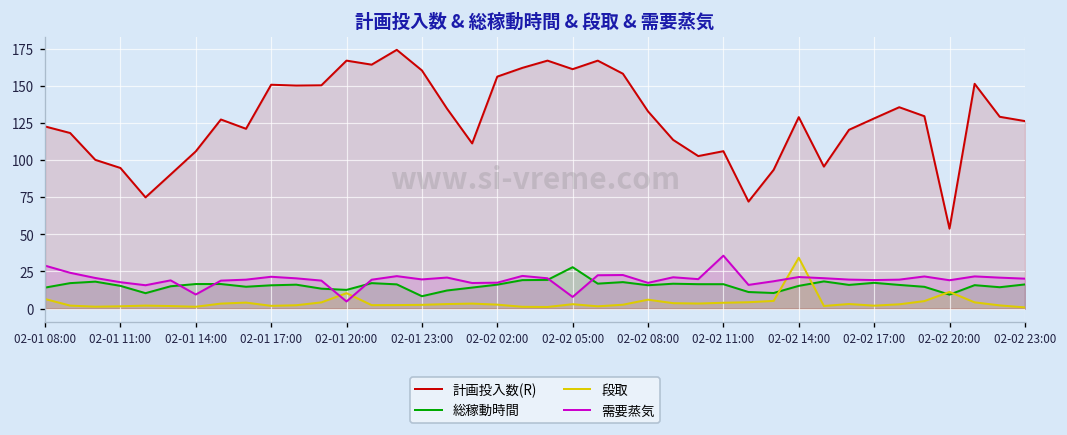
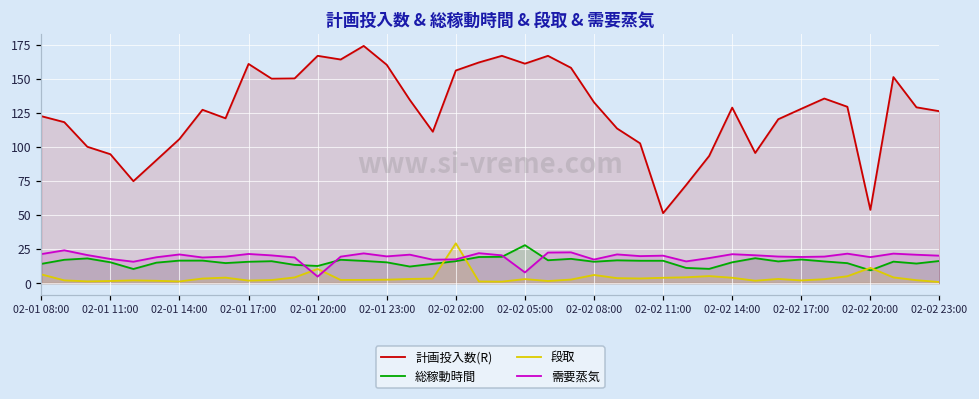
  {
    "計画投入数(R)": {
      "02-01 08:00": 123,
      "02-01 11:00": 95,
      "02-01 14:00": 106,
-     "02-01 17:00": 151,
+     "02-01 17:00": 161,
      "02-01 20:00": 167,
      "02-01 23:00": 160,
      "02-02 02:00": 156,
      "02-02 05:00": 161,
      "02-02 08:00": 133,
-     "02-02 11:00": 106,
+     "02-02 11:00": 51,
      "02-02 14:00": 129,
      "02-02 17:00": 128,
      "02-02 20:00": 54,
      "02-02 23:00": 126
    },
    "総稼動時間": {
      "02-01 08:00": 14,
      "02-01 11:00": 15,
      "02-01 14:00": 17,
      "02-01 17:00": 16,
      "02-01 20:00": 13,
-     "02-01 23:00": 8,
+     "02-01 23:00": 15,
      "02-02 05:00": 28,
      "02-02 11:00": 16,
      "02-02 14:00": 15,
      "02-02 23:00": 16
    },
    "段取": {
      "02-01 08:00": 6,
      "02-01 11:00": 2,
      "02-01 14:00": 1,
      "02-01 17:00": 2,
      "02-01 20:00": 10,
      "02-01 23:00": 3,
-     "02-02 02:00": 3,
+     "02-02 02:00": 29,
      "02-02 05:00": 3,
      "02-02 08:00": 6,
      "02-02 11:00": 4,
-     "02-02 14:00": 34,
+     "02-02 14:00": 4,
      "02-02 17:00": 2,
      "02-02 23:00": 1
    },
    "需要蒸気": {
-     "02-01 08:00": 29,
+     "02-01 08:00": 21,
      "02-01 11:00": 18,
-     "02-01 14:00": 9,
+     "02-01 14:00": 21,
      "02-01 17:00": 21,
      "02-01 20:00": 5,
      "02-01 23:00": 20,
      "02-02 05:00": 8,
-     "02-02 11:00": 36,
+     "02-02 11:00": 20,
      "02-02 14:00": 21,
      "02-02 20:00": 19,
      "02-02 23:00": 20
    }
  }
